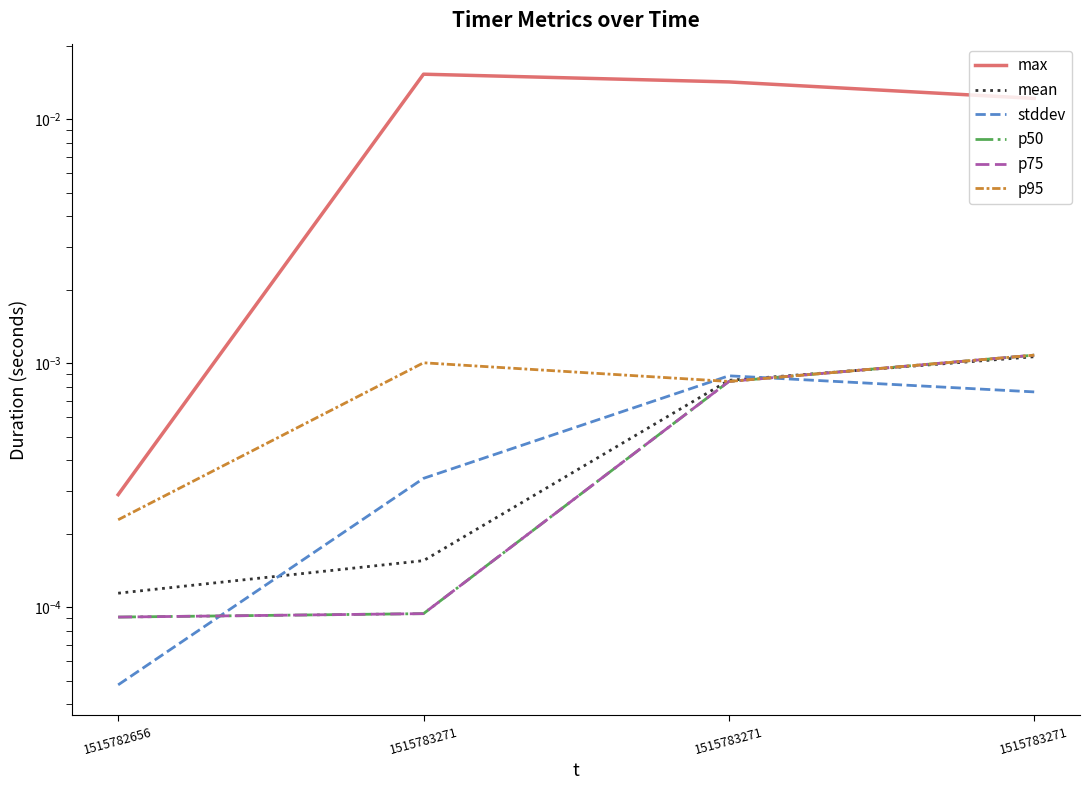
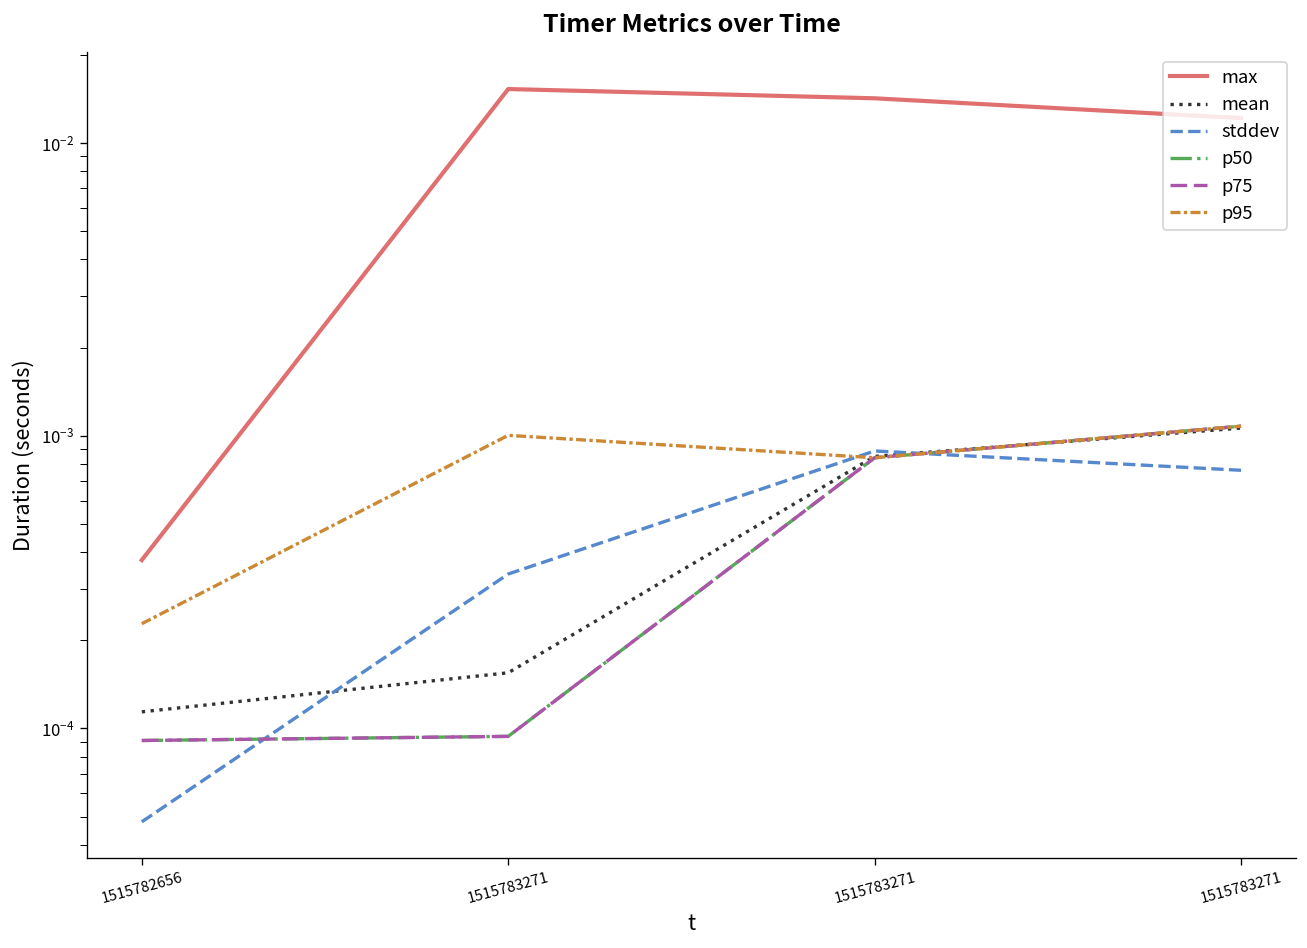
  {
    "max": {
-     "1515782656": 0.00029
+     "1515782656": 0.00038
    },
    "mean": {
      "1515782656": 0.00011
    },
    "stddev": {
      "1515782656": 0.000048
    },
    "p75": {
      "1515782656": 0.00009
    },
    "p95": {
      "1515782656": 0.00023
    }
  }
